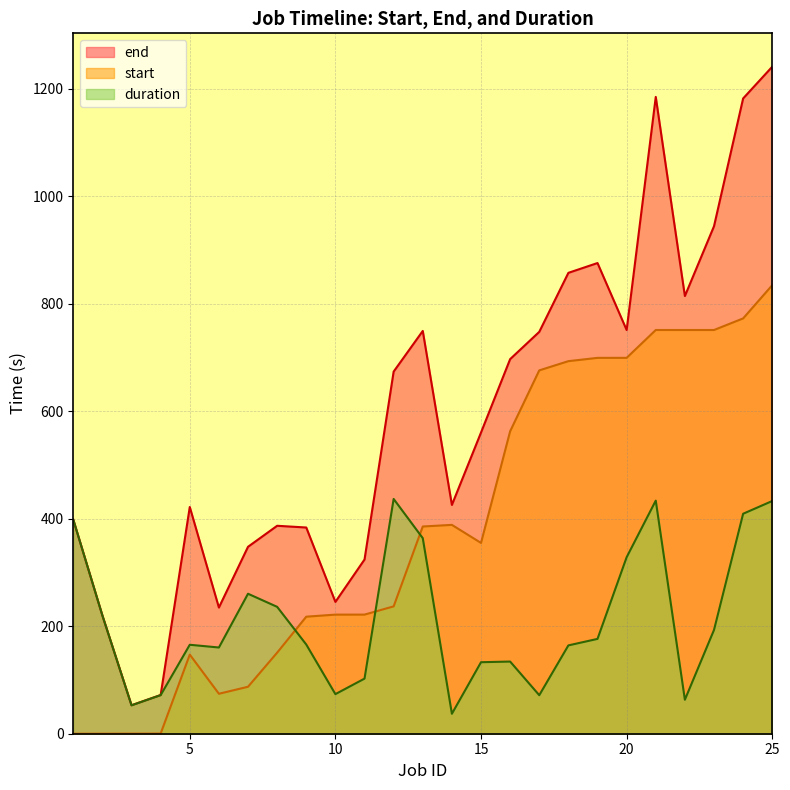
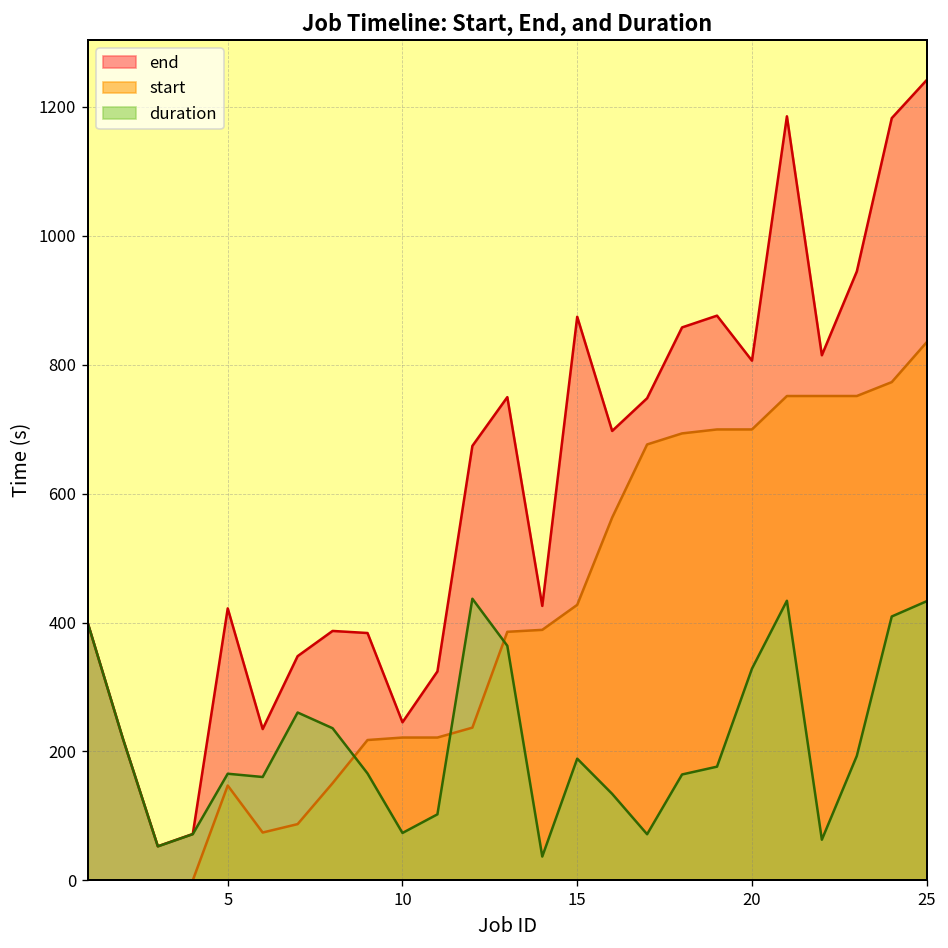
  {
    "end": {
      "5": 420,
      "10": 250,
-     "15": 560,
-     "20": 750,
+     "15": 870,
+     "20": 810,
      "25": 1240
    },
    "start": {
      "5": 150,
      "10": 220,
-     "15": 360,
+     "15": 430,
      "20": 700,
      "25": 830
    },
    "duration": {
      "5": 170,
      "10": 70,
-     "15": 130,
+     "15": 190,
      "20": 330,
      "25": 430
    }
  }
